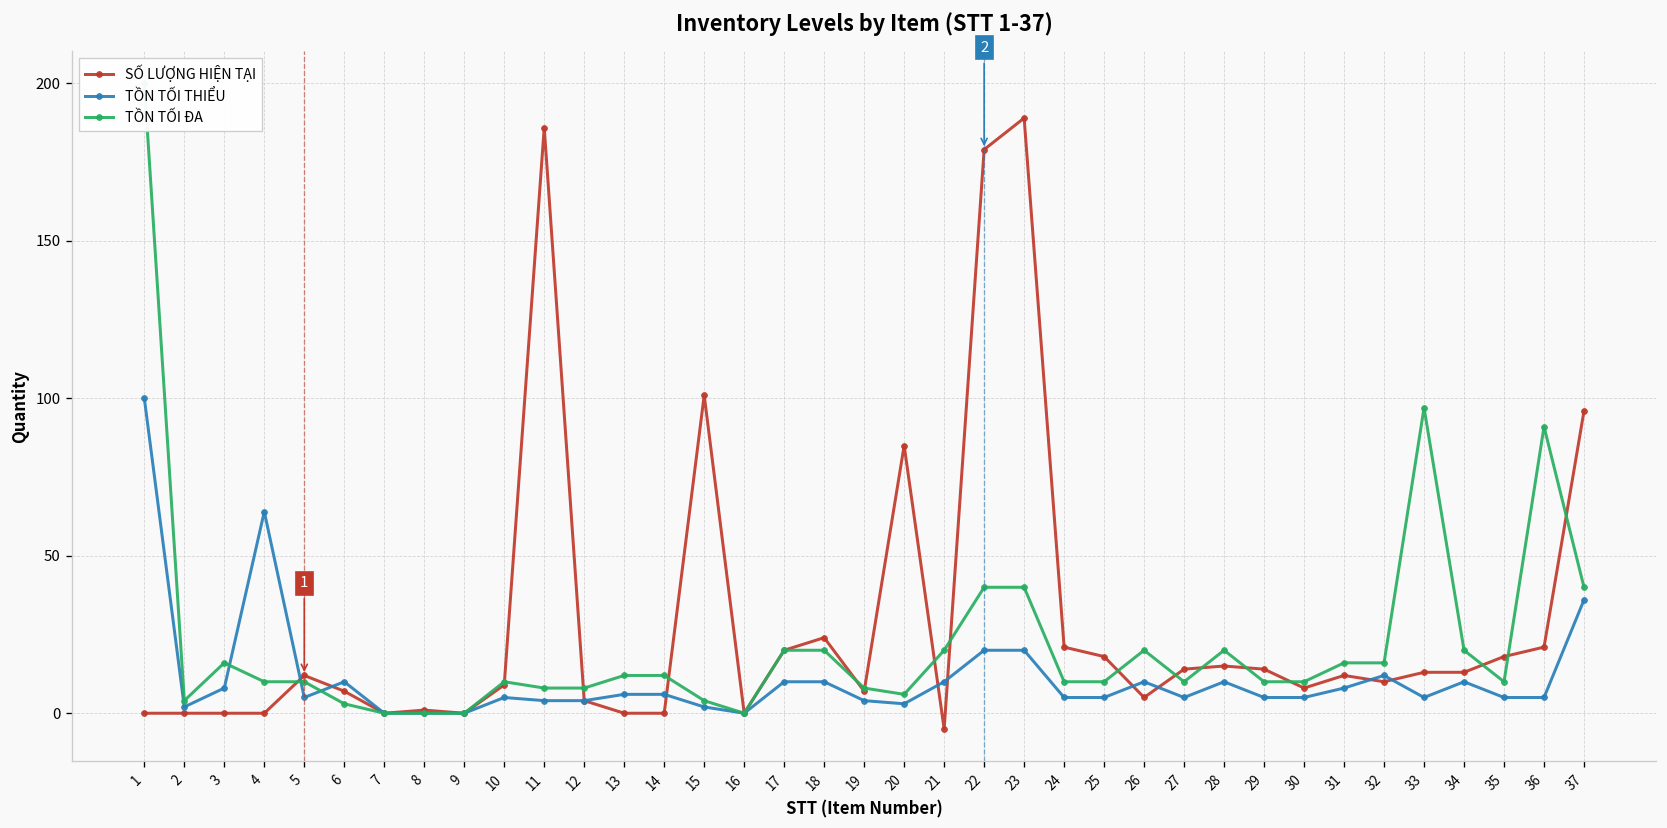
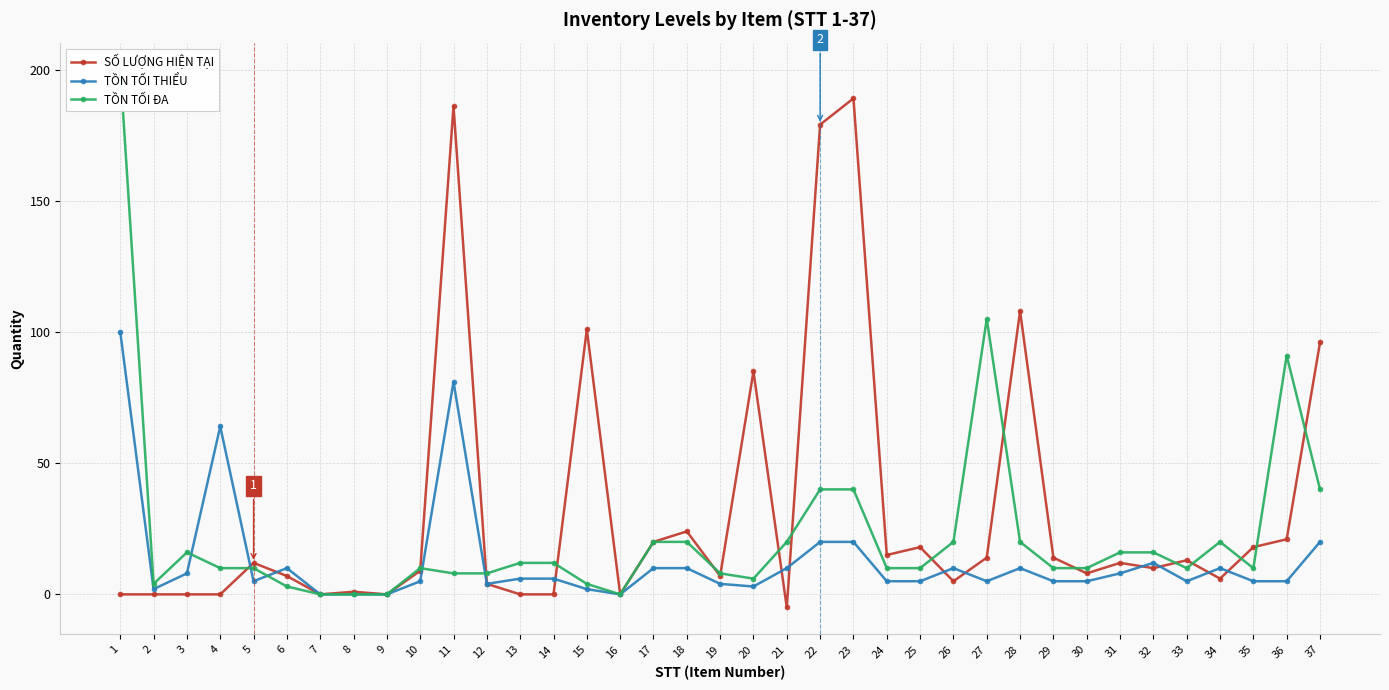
  {
    "SỐ LƯỢNG HIỆN TẠI": {
      "1": 0,
      "2": 0,
      "3": 0,
      "4": 0,
      "5": 12,
      "6": 7,
      "8": 1,
      "10": 9,
      "11": 186,
      "13": 0,
      "14": 0,
      "15": 101,
      "18": 24,
      "19": 7,
      "20": 85,
      "21": -5,
      "22": 179,
      "23": 189,
-     "24": 21,
+     "24": 15,
      "25": 18,
      "26": 5,
      "27": 14,
-     "28": 15,
+     "28": 108,
      "29": 14,
      "30": 8,
      "31": 12,
      "32": 10,
      "33": 13,
-     "34": 13,
+     "34": 6,
      "35": 18,
      "36": 21,
      "37": 96
    },
    "TỒN TỐI THIỂU": {
      "1": 100,
      "2": 2,
      "3": 8,
      "4": 64,
      "5": 5,
      "6": 10,
      "10": 5,
-     "11": 4,
+     "11": 81,
      "13": 6,
      "14": 6,
      "15": 2,
      "17": 10,
      "18": 10,
      "19": 4,
      "20": 3,
      "21": 10,
      "22": 20,
      "23": 20,
      "24": 5,
      "25": 5,
      "26": 10,
      "27": 5,
      "28": 10,
      "29": 5,
      "30": 5,
      "31": 8,
      "32": 12,
      "33": 5,
      "34": 10,
      "35": 5,
      "36": 5,
-     "37": 36
+     "37": 20
    },
    "TỒN TỐI ĐA": {
      "2": 4,
      "3": 16,
      "4": 10,
      "5": 10,
      "6": 3,
      "10": 10,
      "11": 8,
      "12": 8,
      "13": 12,
      "14": 12,
      "15": 4,
      "18": 20,
      "19": 8,
      "20": 6,
      "21": 20,
      "22": 40,
      "23": 40,
      "24": 10,
      "25": 10,
      "26": 20,
-     "27": 10,
+     "27": 105,
      "28": 20,
      "29": 10,
      "30": 10,
      "31": 16,
      "32": 16,
-     "33": 97,
+     "33": 10,
      "34": 20,
      "35": 10,
      "36": 91,
      "37": 40
    }
  }
